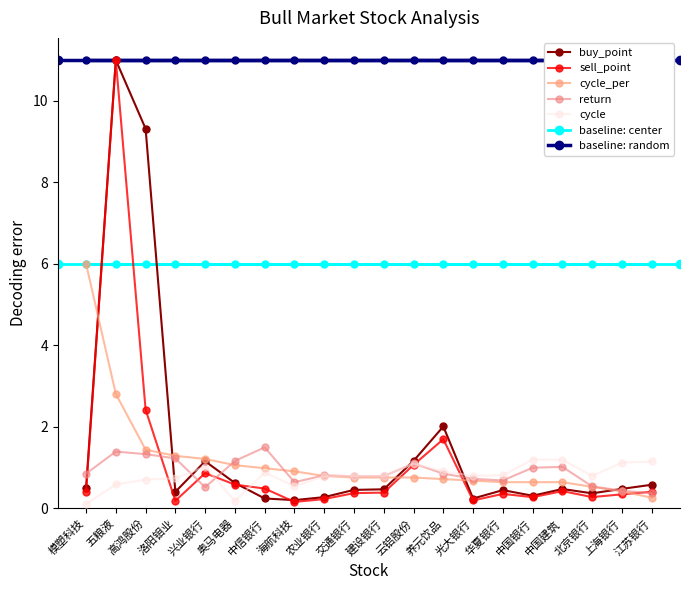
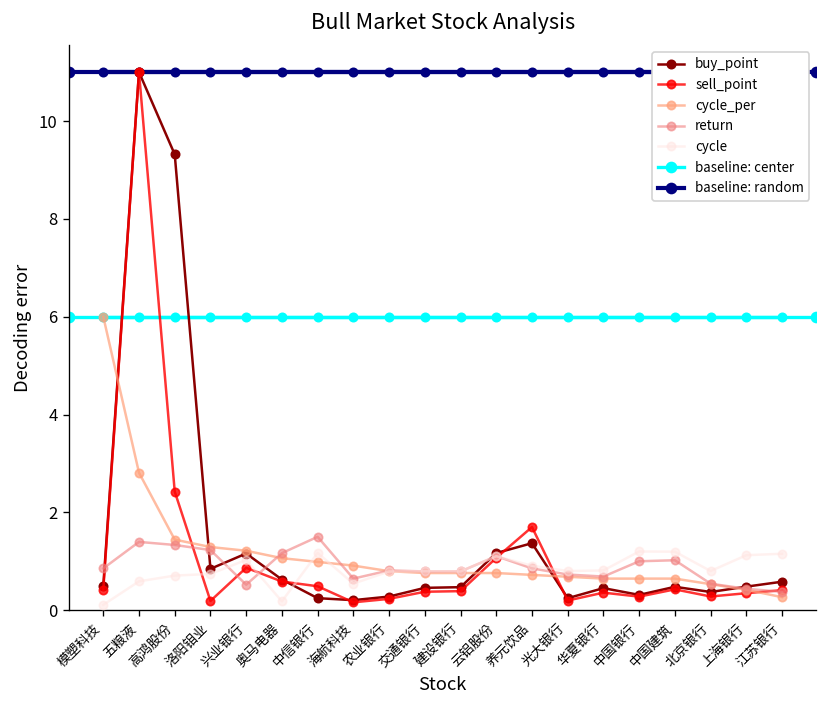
  {
    "buy_point": {
      "模塑科技": 0.5,
      "高鸿股份": 9.3,
-     "洛阳钼业": 0.4,
+     "洛阳钼业": 0.8,
      "中信银行": 0.2,
      "交通银行": 0.5,
      "建设银行": 0.5,
      "云铝股份": 1.2,
-     "养元饮品": 2.0,
+     "养元饮品": 1.4,
      "华夏银行": 0.5,
      "北京银行": 0.4,
      "江苏银行": 0.6
    },
    "sell_point": {
      "模塑科技": 0.4,
      "高鸿股份": 2.4,
      "洛阳钼业": 0.2,
      "兴业银行": 0.9,
      "中信银行": 0.5,
      "交通银行": 0.4,
      "建设银行": 0.4,
      "养元饮品": 1.7,
      "华夏银行": 0.4,
      "北京银行": 0.3,
      "上海银行": 0.3
    },
    "cycle": {
      "模塑科技": 0.1,
      "五粮液": 0.6,
      "高鸿股份": 0.7,
      "洛阳钼业": 0.7,
      "兴业银行": 1.0,
      "奥马电器": 0.2,
-     "中信银行": 0.9,
+     "中信银行": 1.2,
      "海航科技": 0.5,
      "光大银行": 0.8,
      "华夏银行": 0.8,
      "中国银行": 1.2,
      "中国建筑": 1.2,
      "北京银行": 0.8,
      "上海银行": 1.1,
      "江苏银行": 1.2
    }
  }
